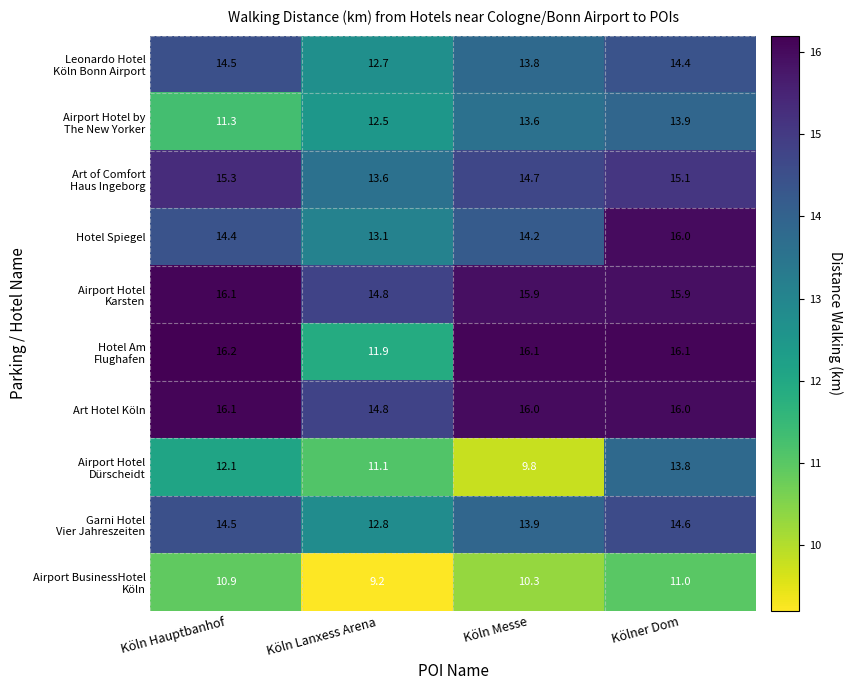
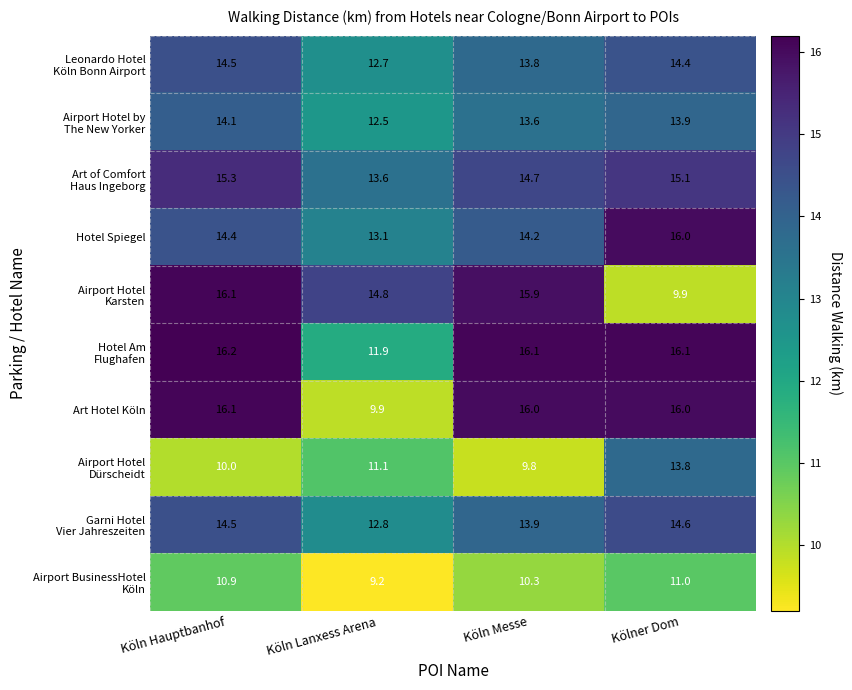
  {
    "Leonardo Hotel Köln Bonn Airport": {
      "Köln Hauptbanhof": 14.5,
      "Köln Lanxess Arena": 12.7,
      "Köln Messe": 13.8,
      "Kölner Dom": 14.4
    },
    "Airport Hotel by The New Yorker": {
-     "Köln Hauptbanhof": 11.3,
+     "Köln Hauptbanhof": 14.1,
      "Köln Lanxess Arena": 12.5,
      "Köln Messe": 13.6,
      "Kölner Dom": 13.9
    },
    "Art of Comfort Haus Ingeborg": {
      "Köln Hauptbanhof": 15.3,
      "Köln Lanxess Arena": 13.6,
      "Köln Messe": 14.7,
      "Kölner Dom": 15.1
    },
    "Hotel Spiegel": {
      "Köln Hauptbanhof": 14.4,
      "Köln Lanxess Arena": 13.1,
      "Köln Messe": 14.2,
      "Kölner Dom": 16.0
    },
    "Airport Hotel Karsten": {
      "Köln Hauptbanhof": 16.1,
      "Köln Lanxess Arena": 14.8,
      "Köln Messe": 15.9,
-     "Kölner Dom": 15.9
+     "Kölner Dom": 9.9
    },
    "Hotel Am Flughafen": {
      "Köln Hauptbanhof": 16.2,
      "Köln Lanxess Arena": 11.9,
      "Köln Messe": 16.1,
      "Kölner Dom": 16.1
    },
    "Art Hotel Köln": {
      "Köln Hauptbanhof": 16.1,
-     "Köln Lanxess Arena": 14.8,
+     "Köln Lanxess Arena": 9.9,
      "Köln Messe": 16.0,
      "Kölner Dom": 16.0
    },
    "Airport Hotel Dürscheidt": {
-     "Köln Hauptbanhof": 12.1,
+     "Köln Hauptbanhof": 10.0,
      "Köln Lanxess Arena": 11.1,
      "Köln Messe": 9.8,
      "Kölner Dom": 13.8
    },
    "Garni Hotel Vier Jahreszeiten": {
      "Köln Hauptbanhof": 14.5,
      "Köln Lanxess Arena": 12.8,
      "Köln Messe": 13.9,
      "Kölner Dom": 14.6
    },
    "Airport BusinessHotel Köln": {
      "Köln Hauptbanhof": 10.9,
      "Köln Lanxess Arena": 9.2,
      "Köln Messe": 10.3,
      "Kölner Dom": 11.0
    }
  }
